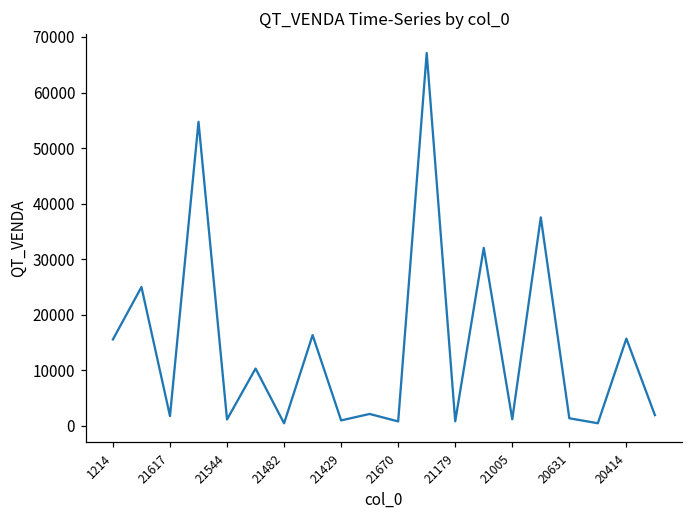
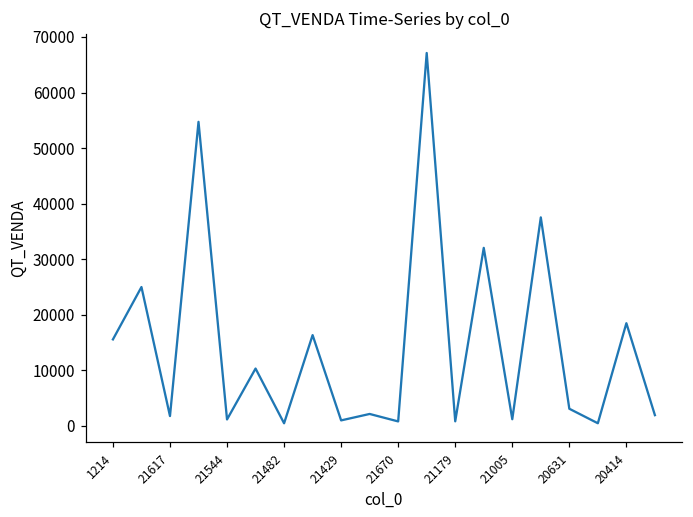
  {
    "1214": 16000,
    "21617": 2000,
    "21544": 1000,
    "21482": 0,
    "21429": 1000,
    "21670": 1000,
    "21179": 1000,
    "21005": 1000,
-   "20631": 1000,
-   "20414": 16000
+   "20631": 3000,
+   "20414": 18000
  }
